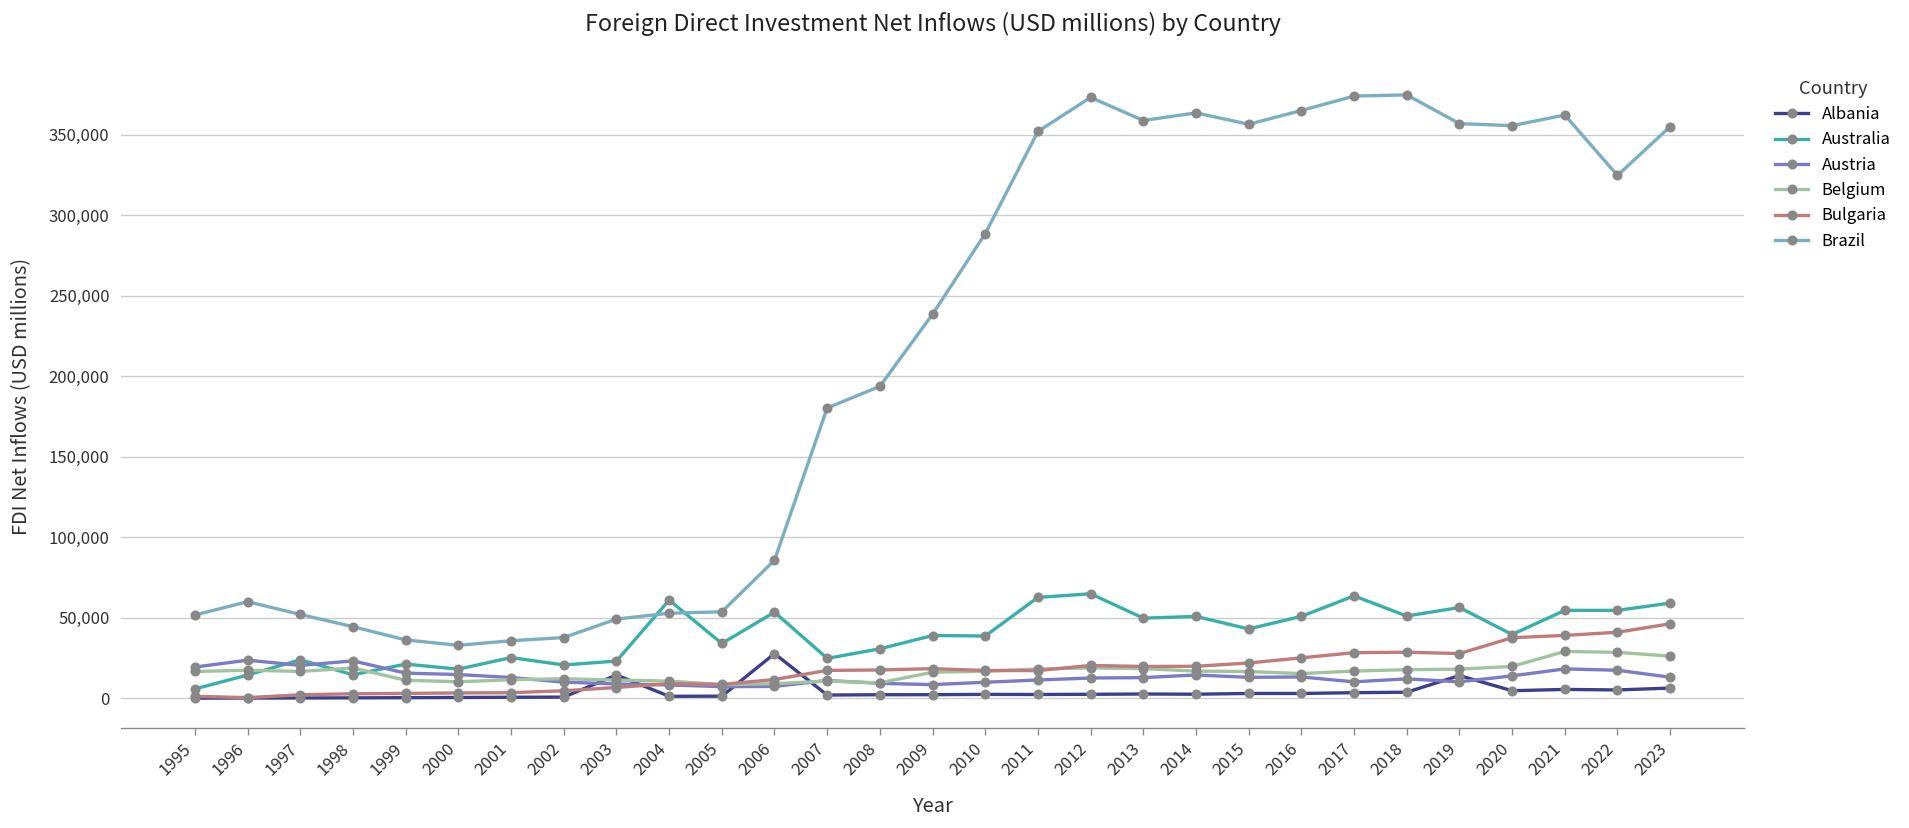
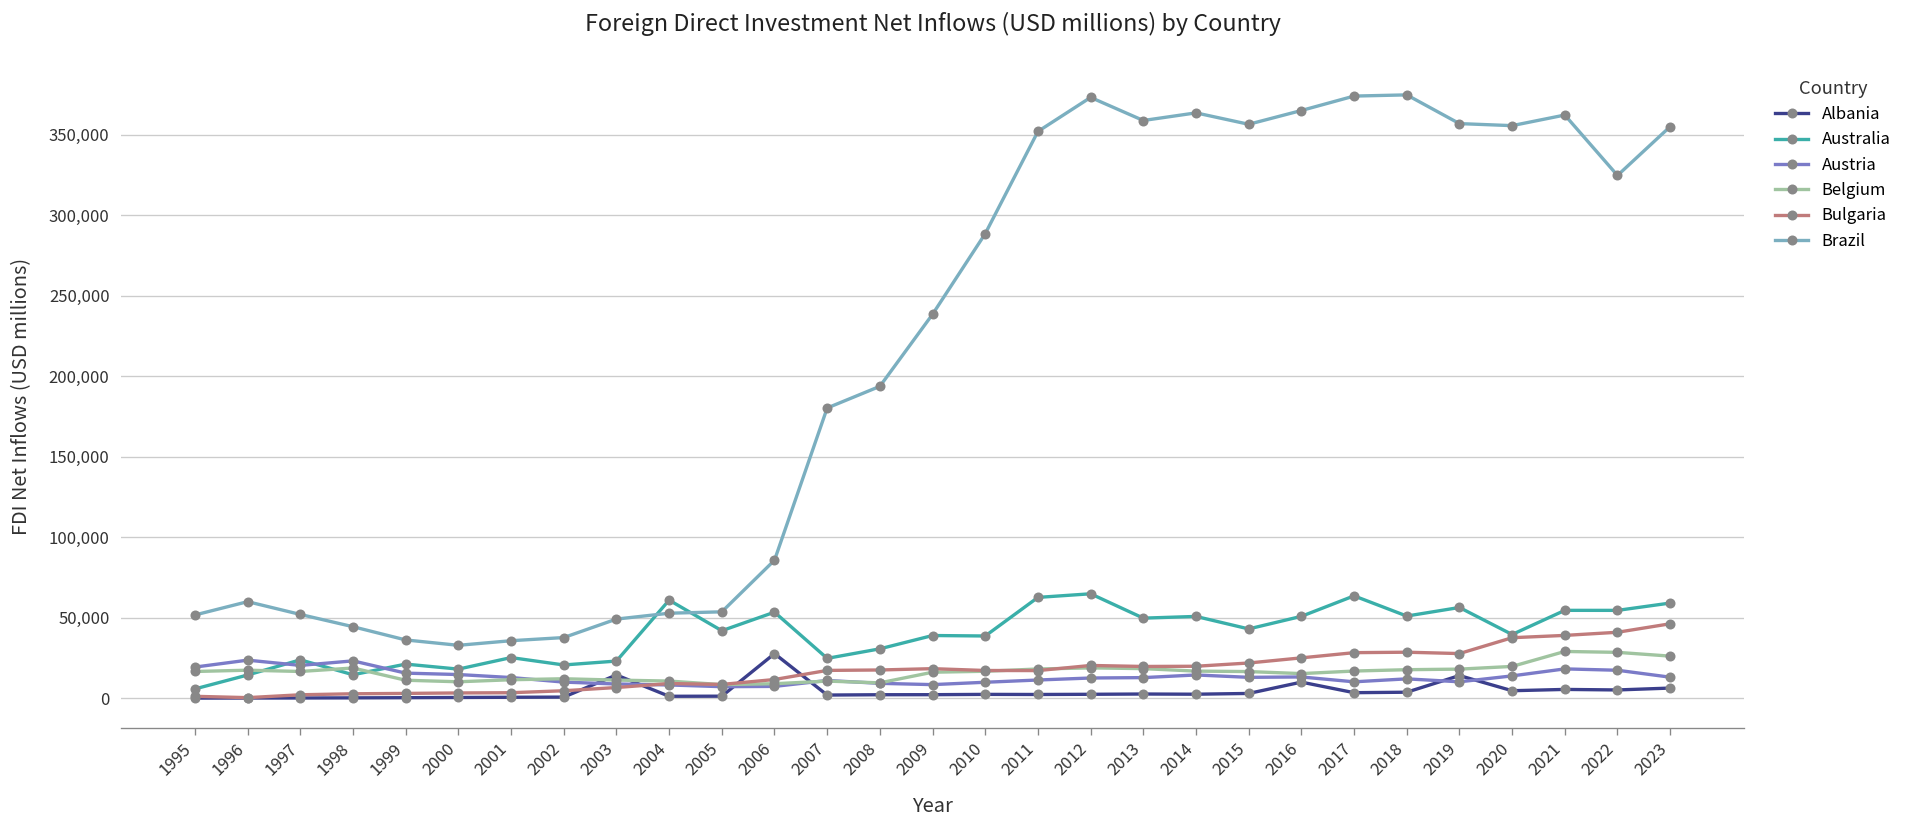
  {
    "Albania": {
      "1997": "0",
      "1998": "0",
      "1999": "0",
      "2000": "1,000",
      "2001": "1,000",
      "2002": "1,000",
      "2003": "15,000",
      "2004": "1,000",
      "2005": "1,000",
      "2006": "28,000",
      "2007": "2,000",
      "2008": "2,000",
      "2009": "2,000",
      "2010": "3,000",
      "2011": "2,000",
      "2012": "3,000",
      "2013": "3,000",
      "2014": "3,000",
      "2015": "3,000",
-     "2016": "3,000",
+     "2016": "10,000",
      "2017": "4,000",
      "2018": "4,000",
      "2019": "14,000",
      "2020": "5,000",
      "2021": "6,000",
      "2022": "5,000",
      "2023": "6,000"
    },
    "Australia": {
      "1995": "6,000",
      "1996": "15,000",
      "1997": "24,000",
      "1998": "15,000",
      "1999": "21,000",
      "2000": "18,000",
      "2001": "25,000",
      "2002": "21,000",
      "2003": "23,000",
      "2004": "61,000",
-     "2005": "34,000",
+     "2005": "42,000",
      "2006": "54,000",
      "2007": "25,000",
      "2008": "31,000",
      "2009": "39,000",
      "2010": "39,000",
      "2011": "63,000",
      "2012": "65,000",
      "2013": "50,000",
      "2014": "51,000",
      "2015": "43,000",
      "2016": "51,000",
      "2017": "64,000",
      "2018": "51,000",
      "2019": "56,000",
      "2020": "40,000",
      "2021": "55,000",
      "2022": "55,000",
      "2023": "59,000"
    },
    "Bulgaria": {
      "1997": "2,000",
      "1998": "3,000",
      "1999": "3,000",
      "2000": "3,000",
      "2001": "4,000",
      "2002": "5,000",
      "2003": "7,000",
      "2006": "12,000",
      "2007": "17,000",
      "2008": "18,000",
      "2009": "19,000",
      "2014": "20,000",
      "2015": "22,000",
      "2016": "25,000",
      "2017": "28,000",
      "2018": "29,000",
      "2019": "28,000",
      "2020": "38,000",
      "2021": "39,000",
      "2022": "41,000",
      "2023": "46,000"
    }
  }
